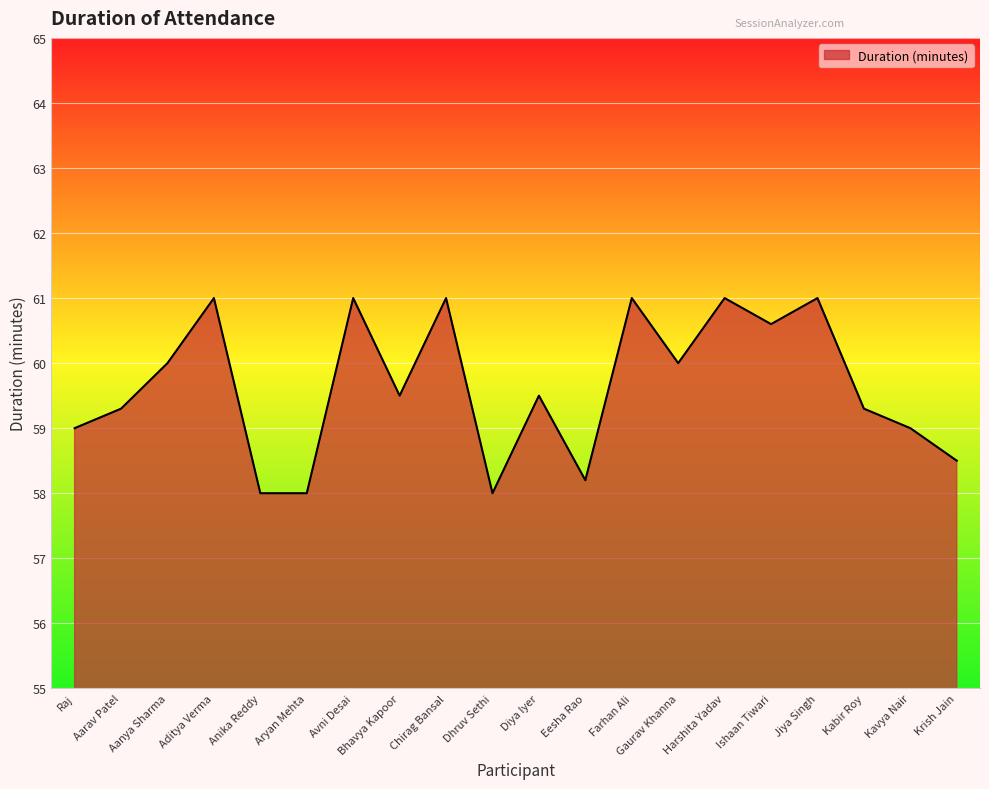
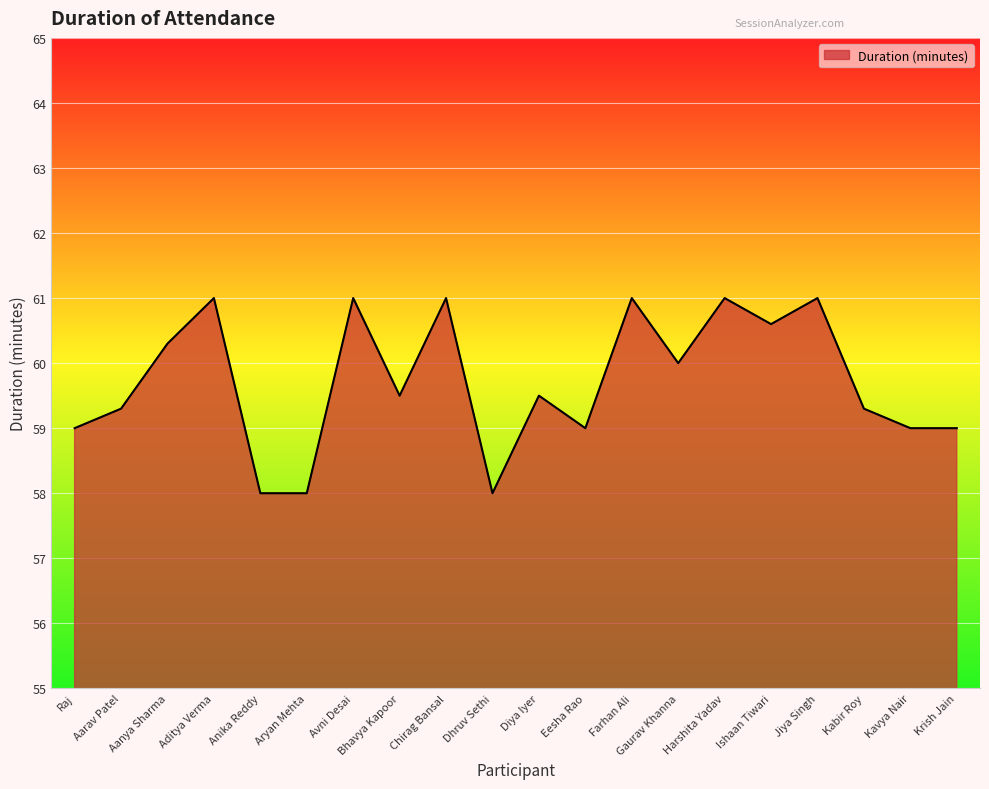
  {
    "Raj": 59.0,
    "Aarav Patel": 59.3,
-   "Aanya Sharma": 60.0,
+   "Aanya Sharma": 60.3,
    "Aditya Verma": 61.0,
    "Anika Reddy": 58.0,
    "Aryan Mehta": 58.0,
    "Avni Desai": 61.0,
    "Bhavya Kapoor": 59.5,
    "Chirag Bansal": 61.0,
    "Dhruv Sethi": 58.0,
    "Diya Iyer": 59.5,
-   "Eesha Rao": 58.2,
+   "Eesha Rao": 59.0,
    "Farhan Ali": 61.0,
    "Gaurav Khanna": 60.0,
    "Harshita Yadav": 61.0,
    "Ishaan Tiwari": 60.6,
    "Jiya Singh": 61.0,
    "Kabir Roy": 59.3,
    "Kavya Nair": 59.0,
-   "Krish Jain": 58.5
+   "Krish Jain": 59.0
  }
